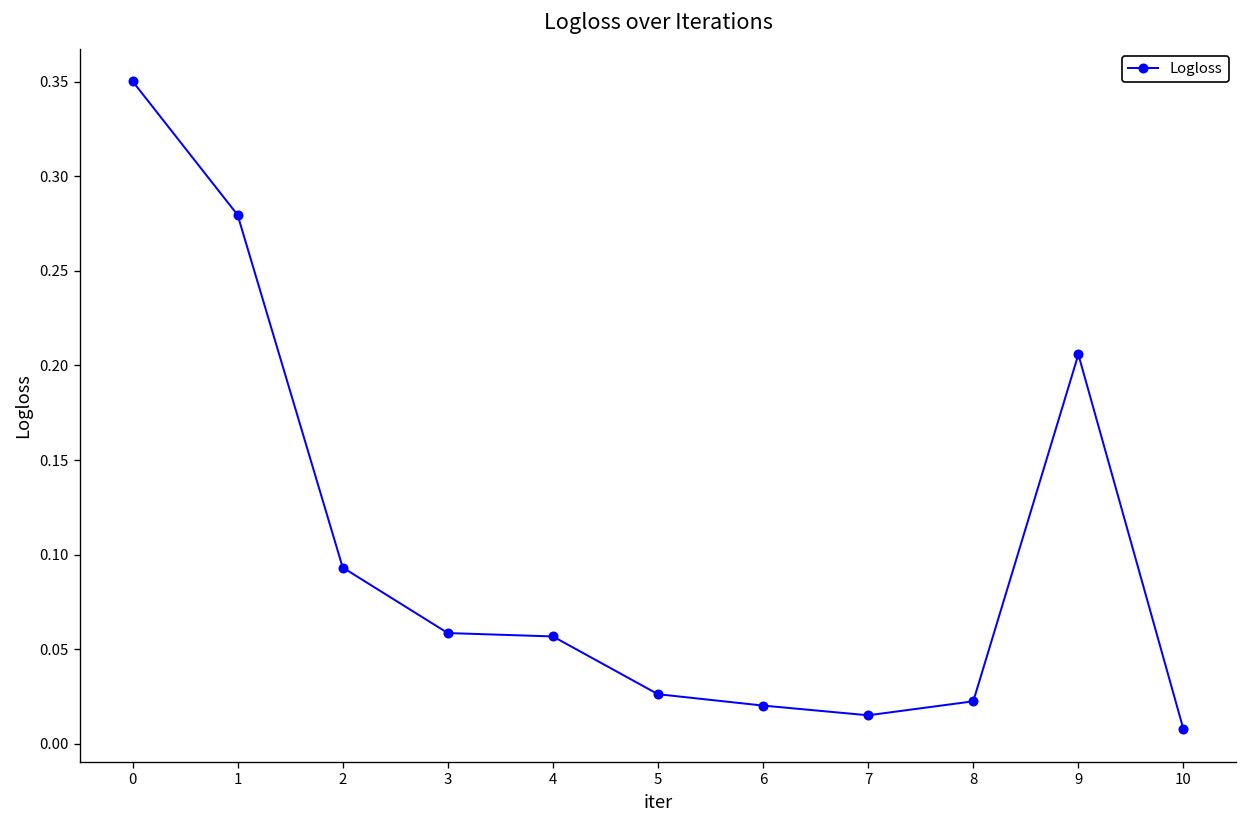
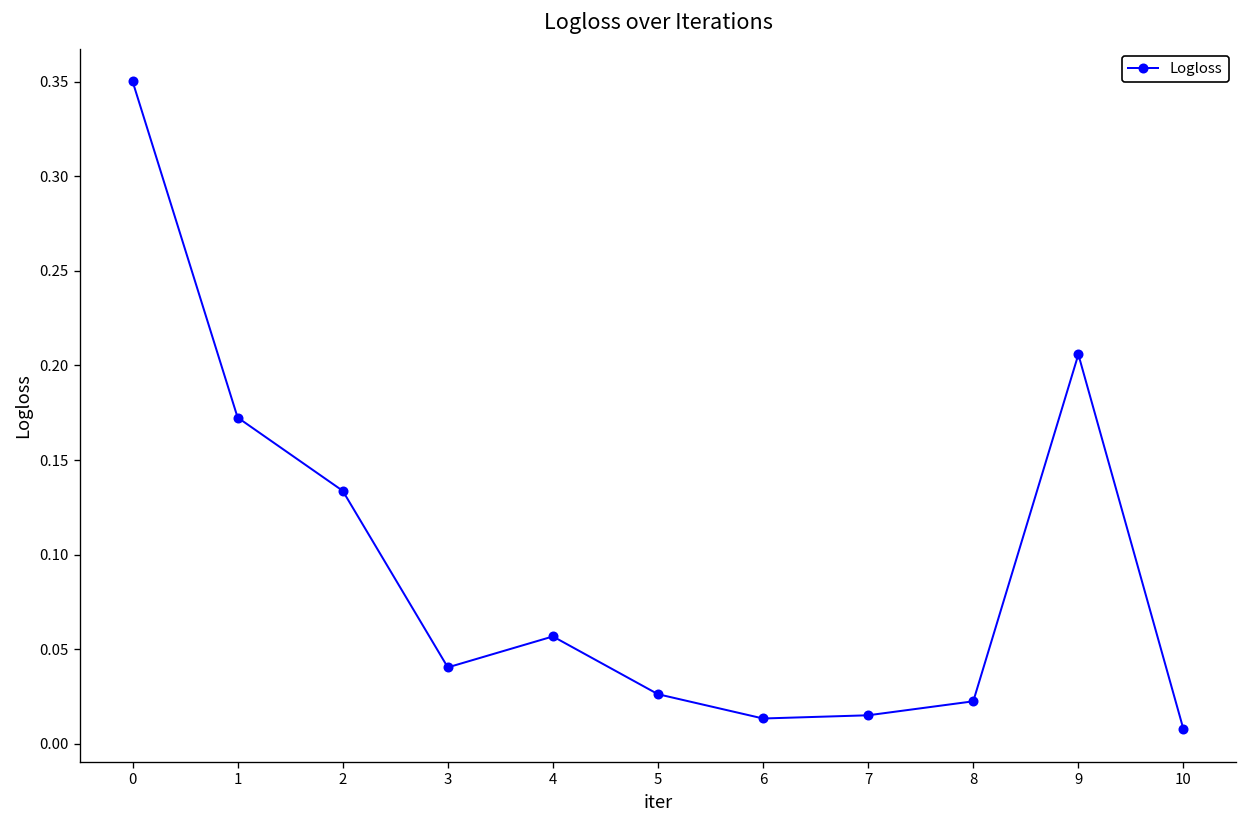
  {
    "0": 0.350,
-   "1": 0.280,
-   "2": 0.093,
-   "3": 0.059,
+   "1": 0.172,
+   "2": 0.134,
+   "3": 0.040,
    "4": 0.057,
    "5": 0.026,
-   "6": 0.020,
+   "6": 0.013,
    "7": 0.015,
    "8": 0.022,
    "9": 0.206,
    "10": 0.008
  }
